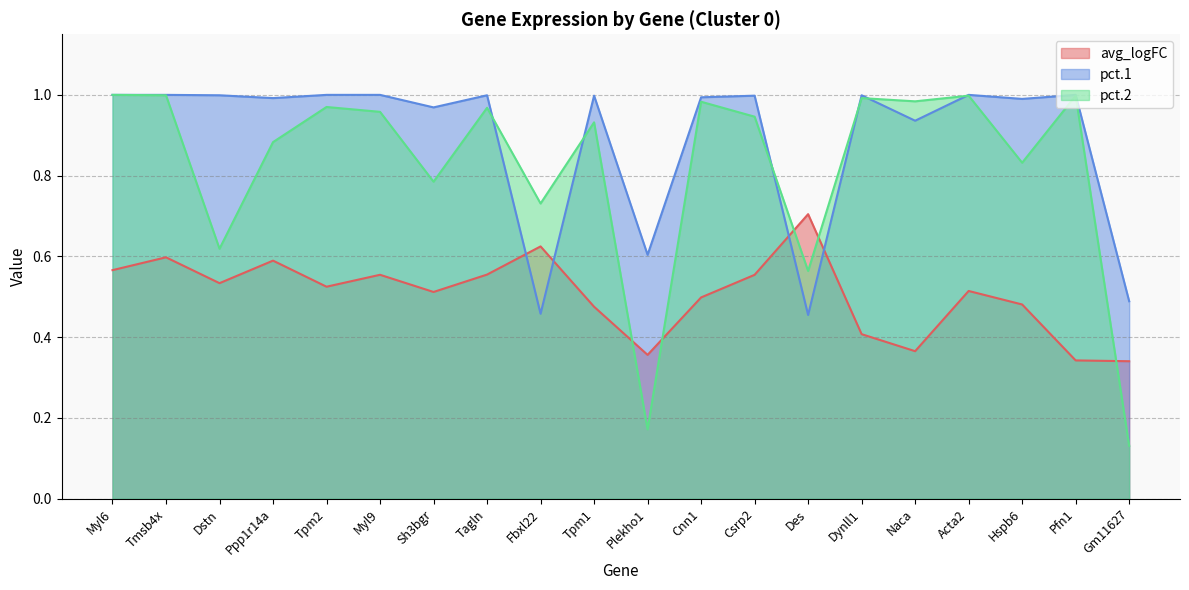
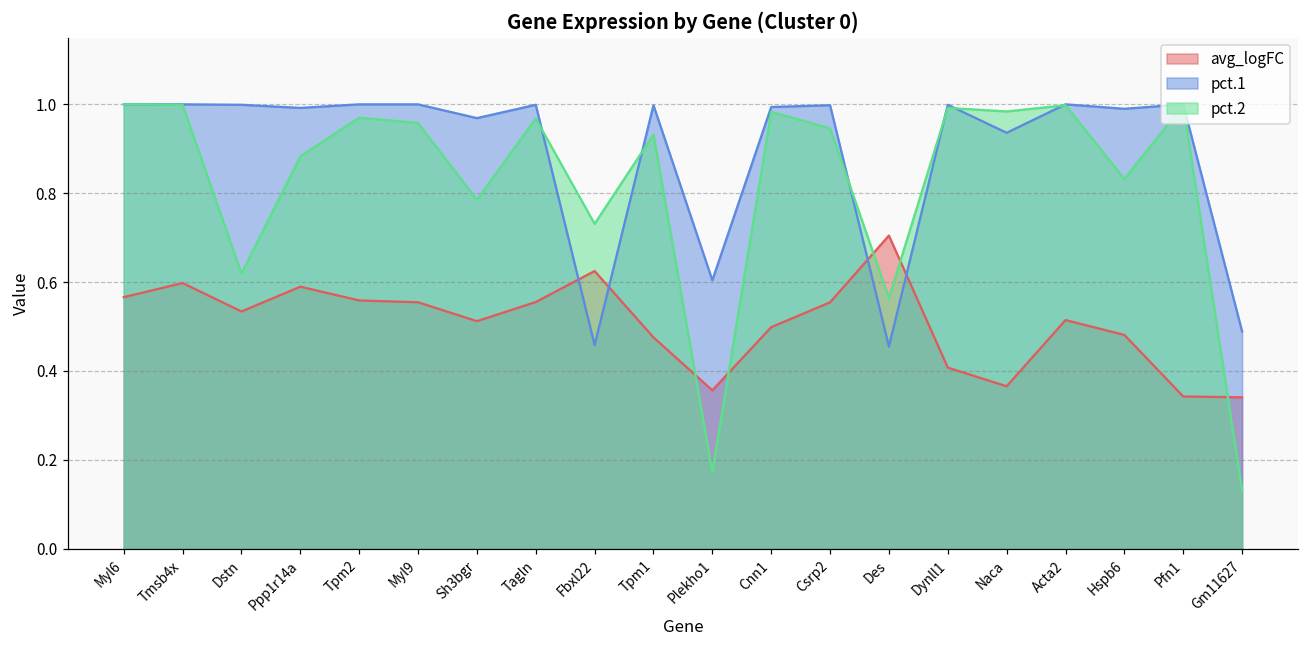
  {
    "avg_logFC": {
      "Myl6": 0.57,
      "Tmsb4x": 0.60,
      "Dstn": 0.53,
      "Ppp1r14a": 0.59,
-     "Tpm2": 0.53,
+     "Tpm2": 0.56,
      "Myl9": 0.55,
      "Sh3bgr": 0.51,
      "Tagln": 0.56,
      "Fbxl22": 0.62,
      "Tpm1": 0.48,
      "Plekho1": 0.36,
      "Cnn1": 0.50,
      "Csrp2": 0.55,
      "Des": 0.70,
      "Dynll1": 0.41,
      "Naca": 0.37,
      "Acta2": 0.51,
      "Hspb6": 0.48,
      "Pfn1": 0.34,
      "Gm11627": 0.34
    },
    "pct.1": {
      "Dstn": 1.00,
      "Ppp1r14a": 0.99,
      "Tpm2": 1.00,
      "Myl9": 1.00,
      "Sh3bgr": 0.97,
      "Tagln": 1.00,
      "Fbxl22": 0.46,
      "Tpm1": 1.00,
      "Plekho1": 0.60,
      "Cnn1": 0.99,
      "Csrp2": 1.00,
      "Des": 0.46,
      "Dynll1": 1.00,
      "Naca": 0.94,
      "Hspb6": 0.99,
      "Gm11627": 0.49
    },
    "pct.2": {
      "Dstn": 0.62,
      "Ppp1r14a": 0.88,
      "Tpm2": 0.97,
      "Myl9": 0.96,
      "Sh3bgr": 0.79,
      "Tagln": 0.97,
      "Fbxl22": 0.73,
      "Tpm1": 0.93,
      "Plekho1": 0.17,
      "Cnn1": 0.98,
      "Csrp2": 0.95,
      "Des": 0.56,
      "Dynll1": 0.99,
      "Naca": 0.98,
      "Hspb6": 0.83,
      "Gm11627": 0.13
    }
  }
